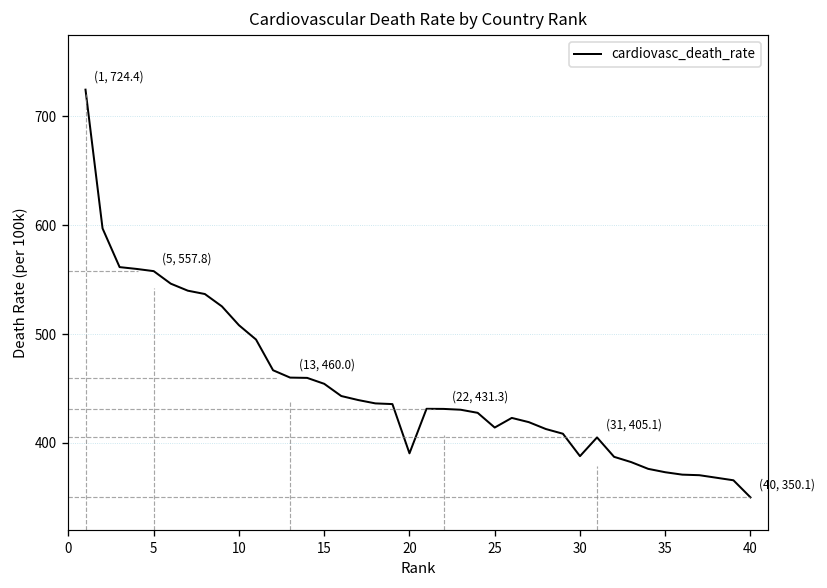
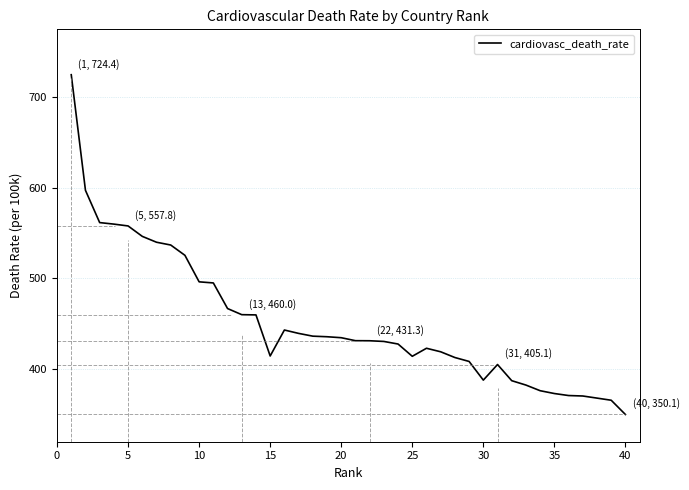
  {
-   "10": 510,
-   "15": 450,
-   "20": 390,
+   "10": 500,
+   "15": 410,
+   "20": 430,
    "25": 410,
    "30": 390,
    "35": 370
  }
